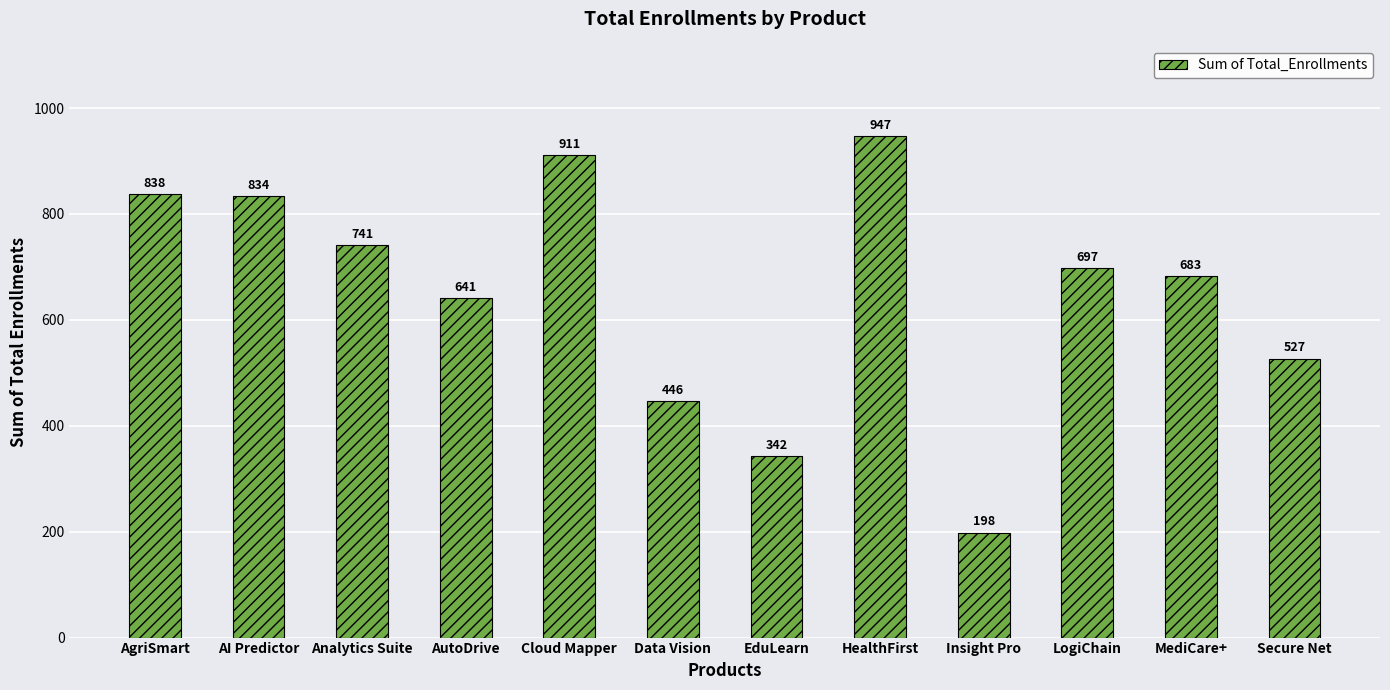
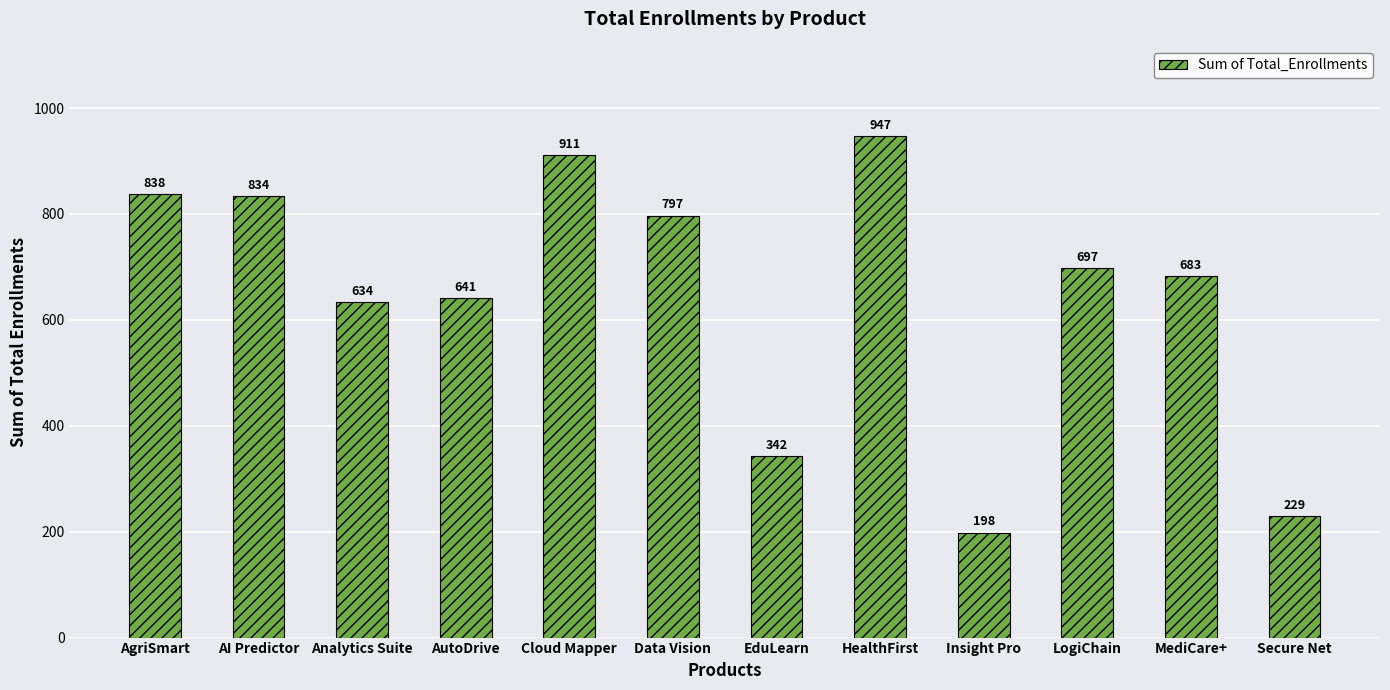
  {
    "AgriSmart": 838,
    "AI Predictor": 834,
-   "Analytics Suite": 741,
+   "Analytics Suite": 634,
    "AutoDrive": 641,
    "Cloud Mapper": 911,
-   "Data Vision": 446,
+   "Data Vision": 797,
    "EduLearn": 342,
    "HealthFirst": 947,
    "Insight Pro": 198,
    "LogiChain": 697,
    "MediCare+": 683,
-   "Secure Net": 527
+   "Secure Net": 229
  }
